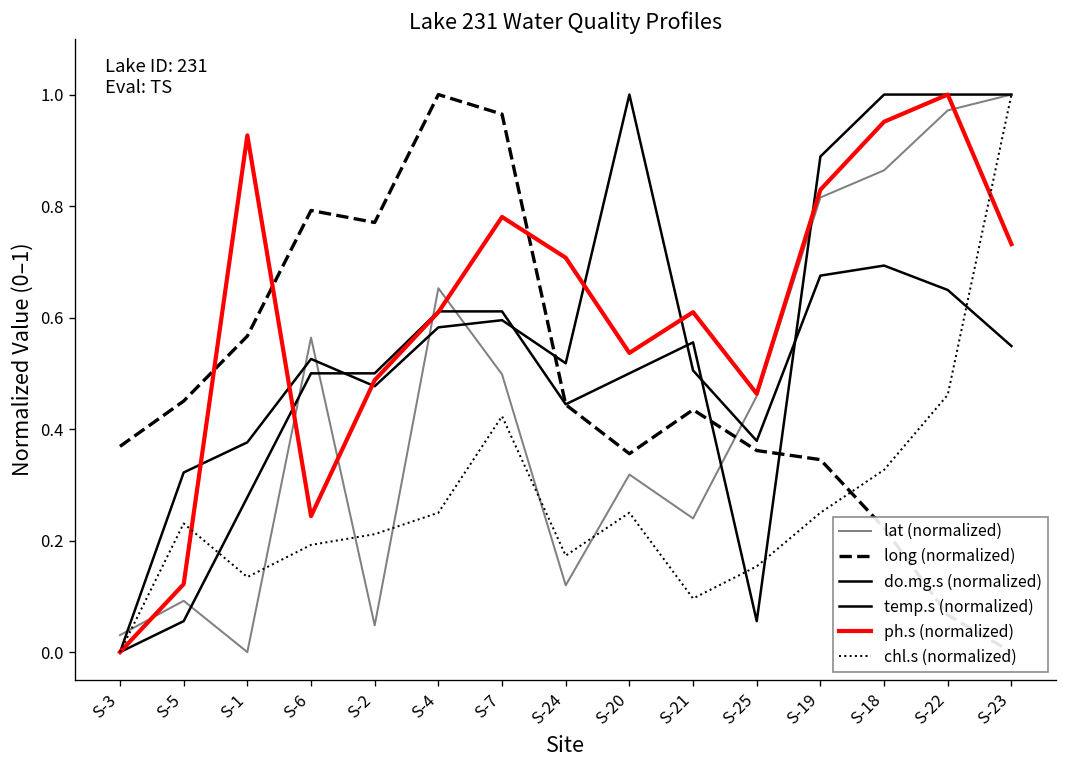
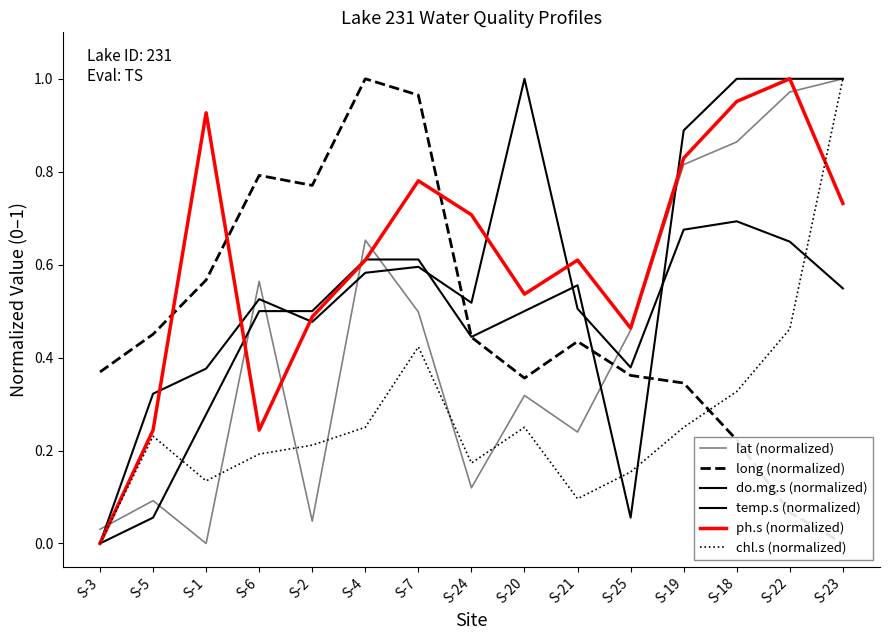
  {
    "lat (normalized)": {
      "S-3": 0.03,
      "S-5": 0.09,
      "S-1": 0.00,
      "S-6": 0.56,
      "S-2": 0.05,
      "S-4": 0.65,
      "S-7": 0.50,
      "S-24": 0.12,
      "S-20": 0.32,
      "S-21": 0.24,
      "S-19": 0.82,
      "S-18": 0.86,
      "S-22": 0.97
    },
    "ph.s (normalized)": {
-     "S-5": 0.12,
+     "S-5": 0.24,
      "S-1": 0.93,
      "S-6": 0.24,
      "S-2": 0.49,
      "S-7": 0.78,
      "S-24": 0.71,
      "S-20": 0.54,
      "S-21": 0.61,
      "S-19": 0.83,
      "S-18": 0.95,
      "S-23": 0.73
    }
  }
